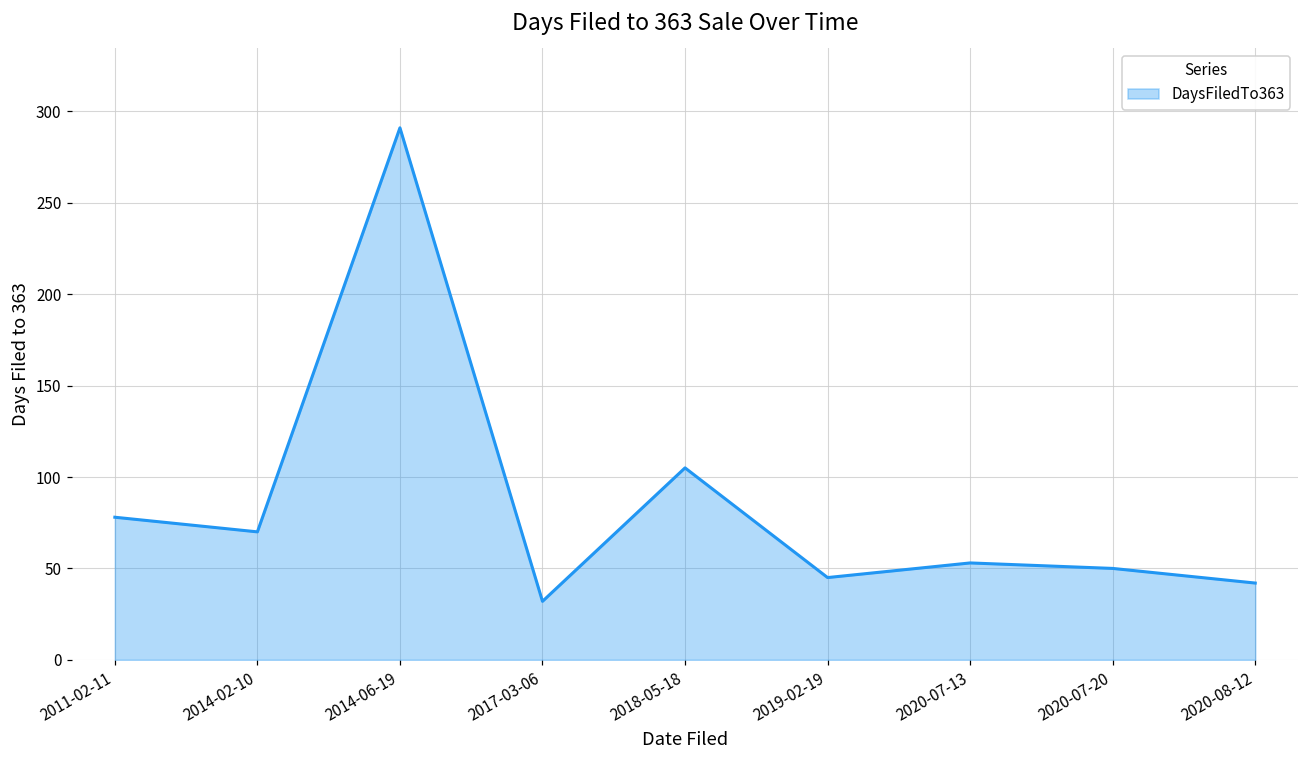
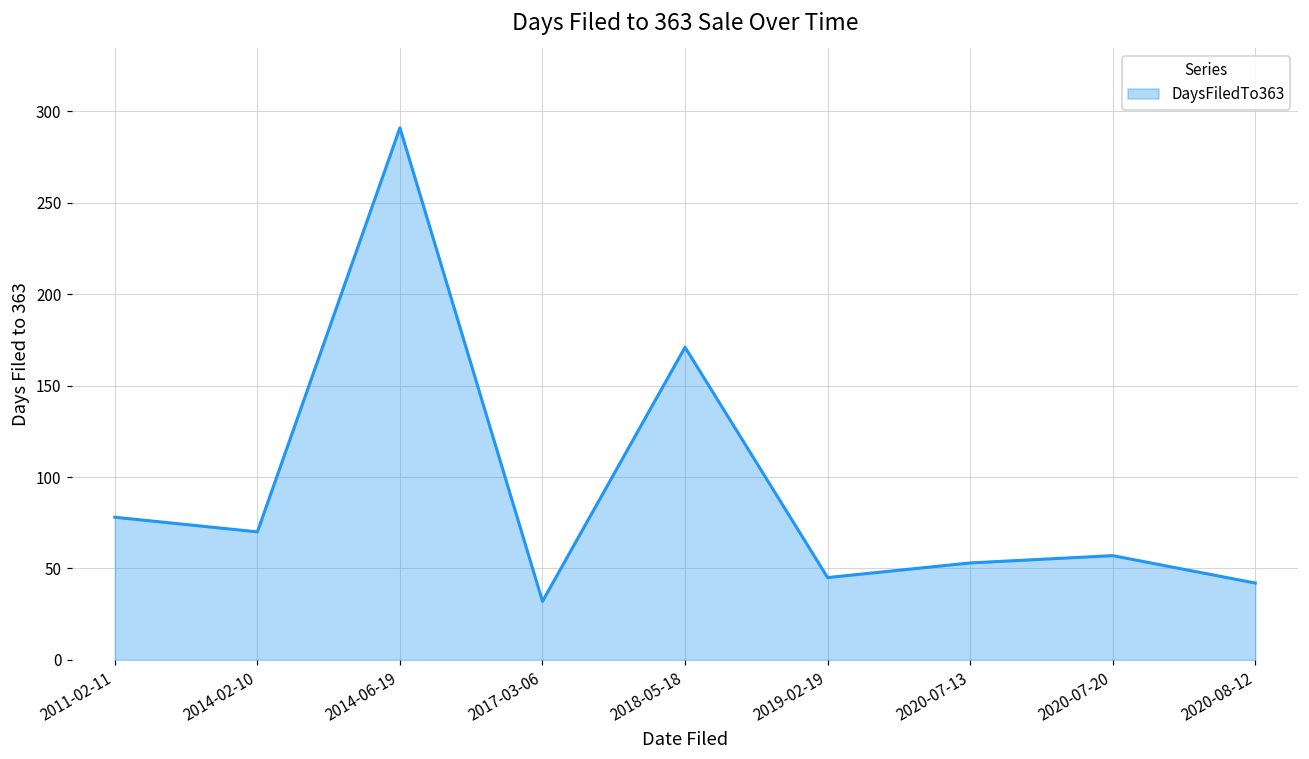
  {
    "2011-02-11": 78,
    "2014-02-10": 70,
    "2014-06-19": 291,
    "2017-03-06": 32,
-   "2018-05-18": 105,
+   "2018-05-18": 171,
    "2019-02-19": 45,
    "2020-07-13": 53,
-   "2020-07-20": 50,
+   "2020-07-20": 57,
    "2020-08-12": 42
  }
